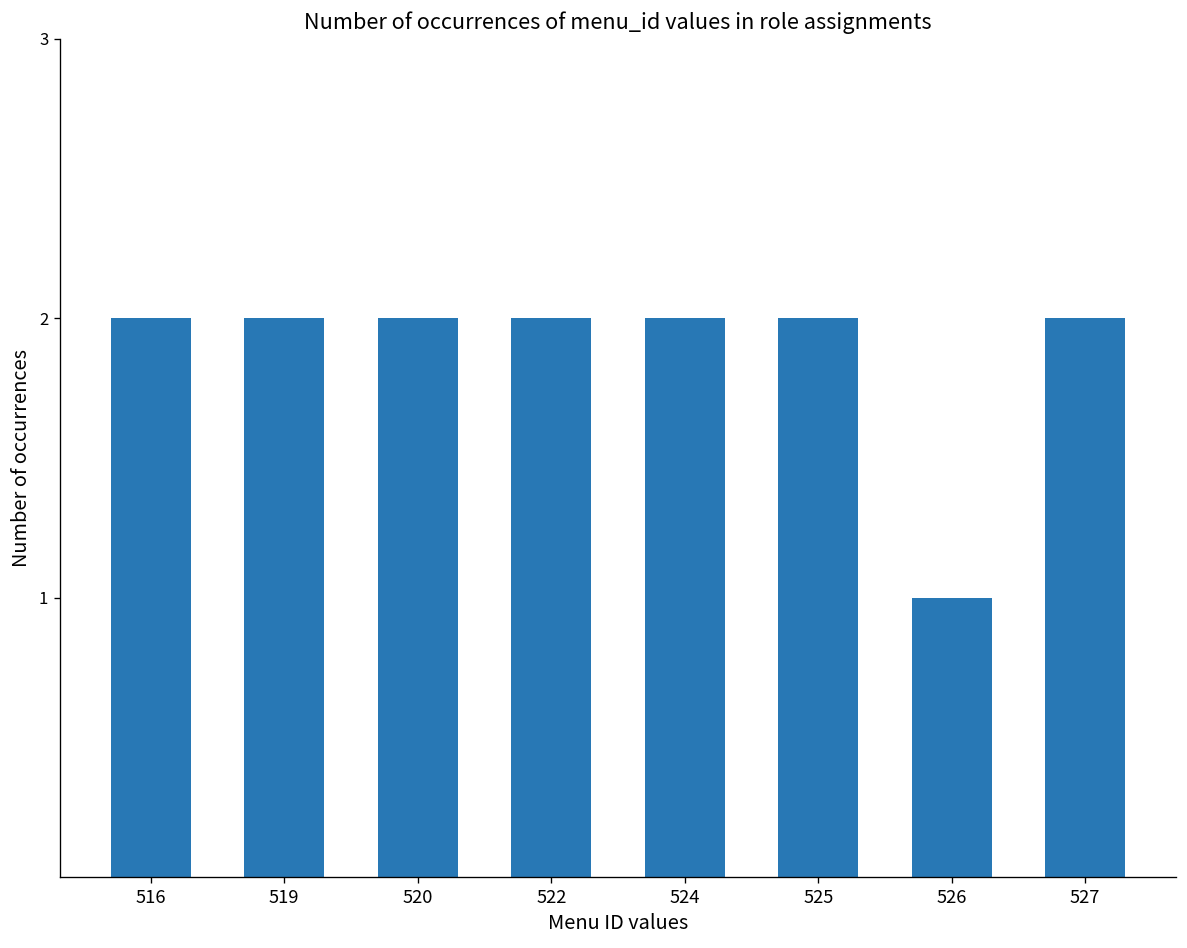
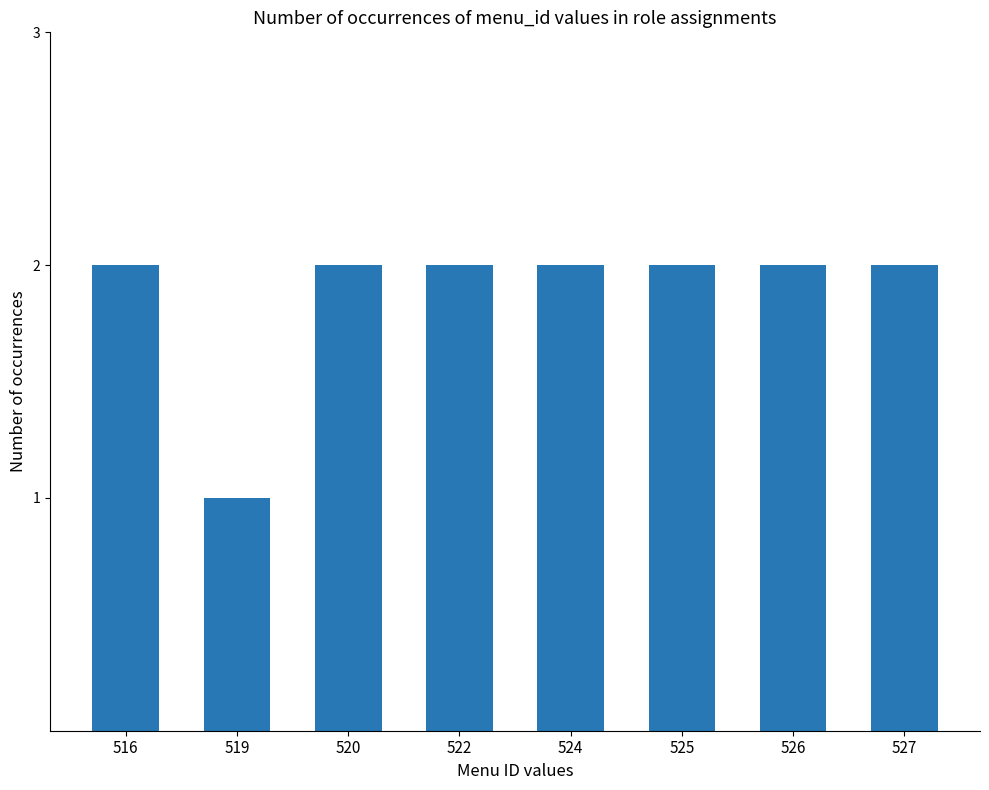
  {
    "516": 2,
-   "519": 2,
+   "519": 1,
    "520": 2,
    "522": 2,
    "524": 2,
    "525": 2,
-   "526": 1,
+   "526": 2,
    "527": 2
  }
